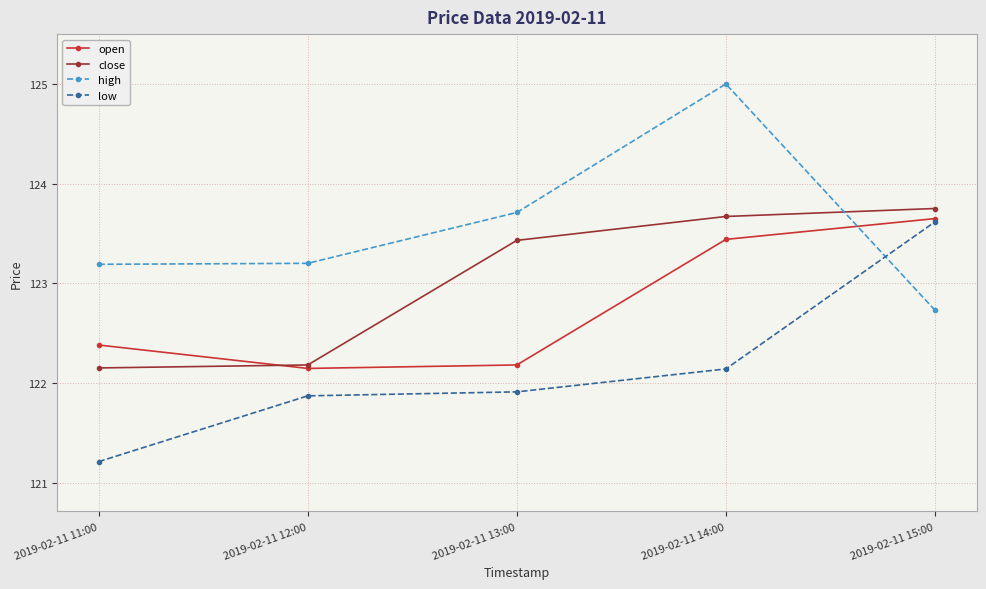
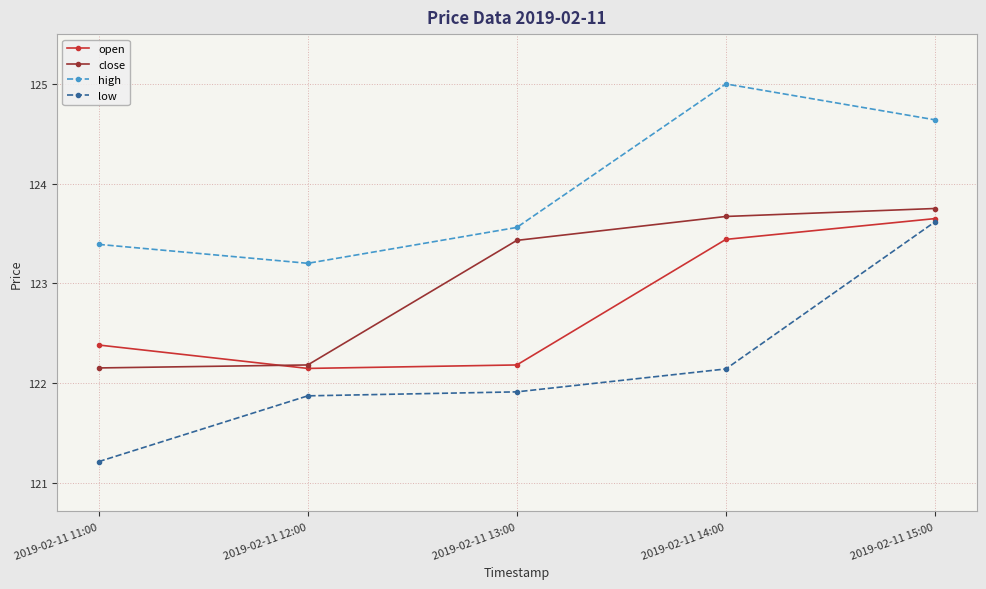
  {
    "high": {
-     "2019-02-11 11:00": 123.2,
+     "2019-02-11 11:00": 123.4,
      "2019-02-11 12:00": 123.2,
-     "2019-02-11 13:00": 123.7,
+     "2019-02-11 13:00": 123.6,
      "2019-02-11 14:00": 125.0,
-     "2019-02-11 15:00": 122.7
+     "2019-02-11 15:00": 124.6
    },
    "low": {
      "2019-02-11 11:00": 121.2,
      "2019-02-11 12:00": 121.9,
      "2019-02-11 13:00": 121.9,
      "2019-02-11 14:00": 122.1,
      "2019-02-11 15:00": 123.6
    }
  }
